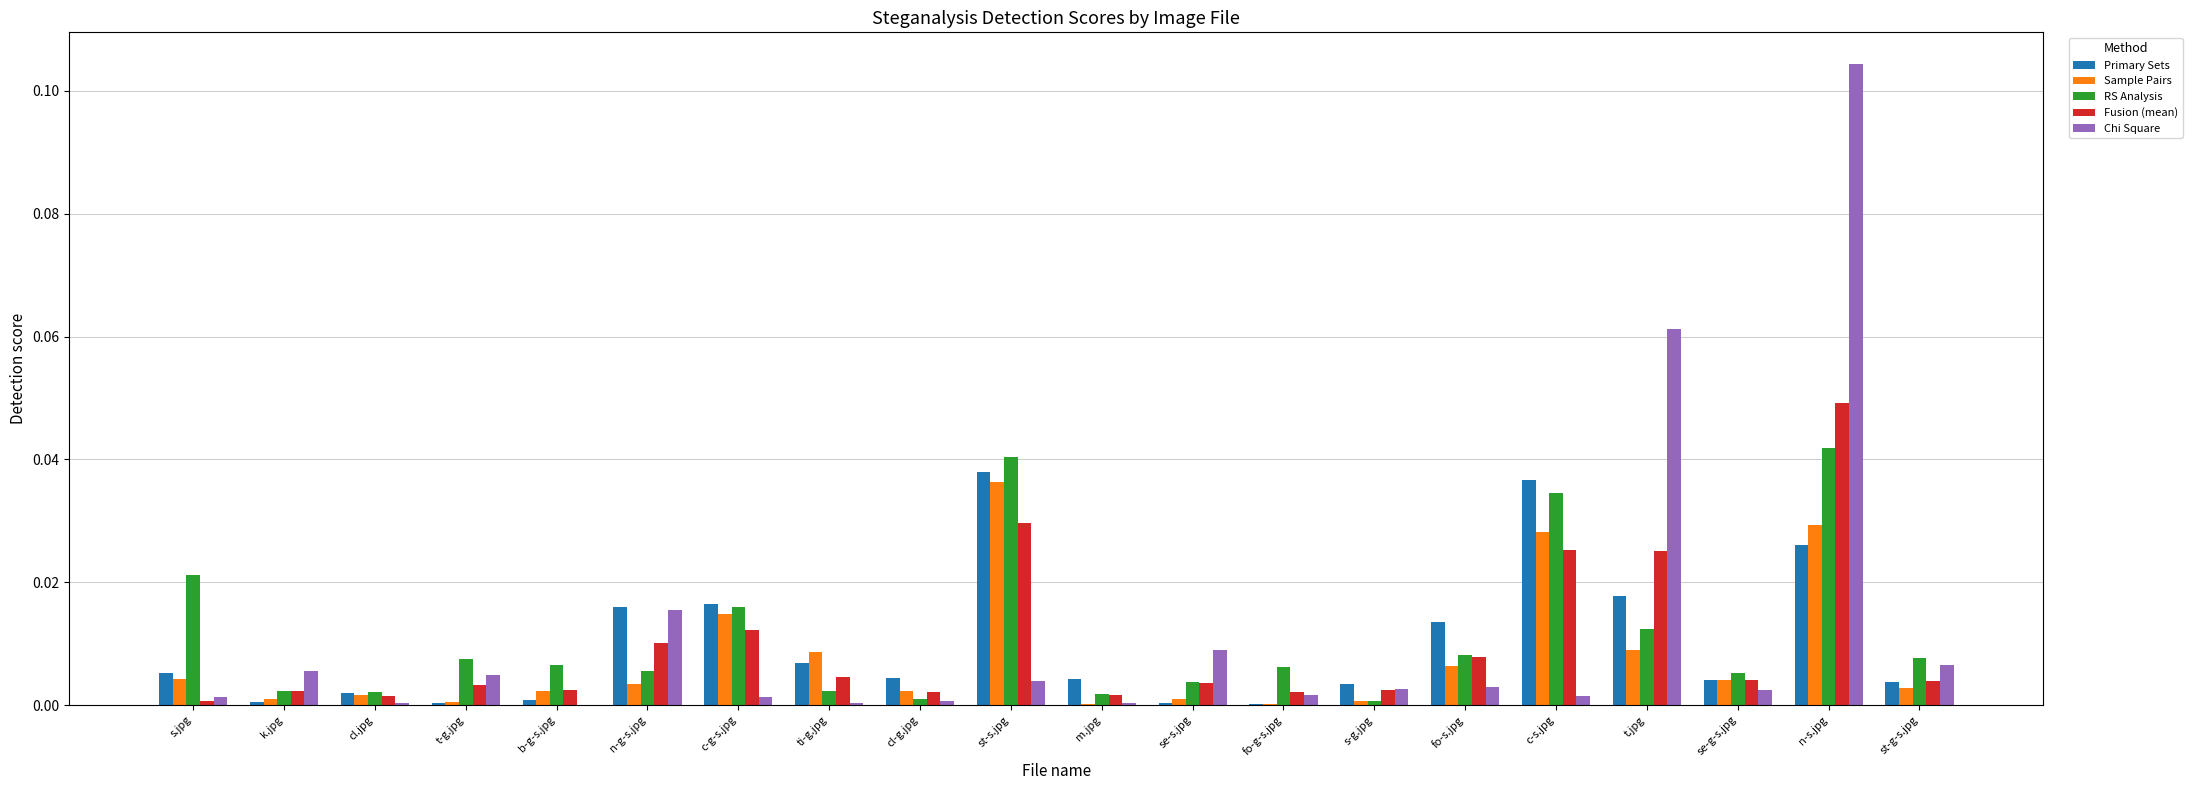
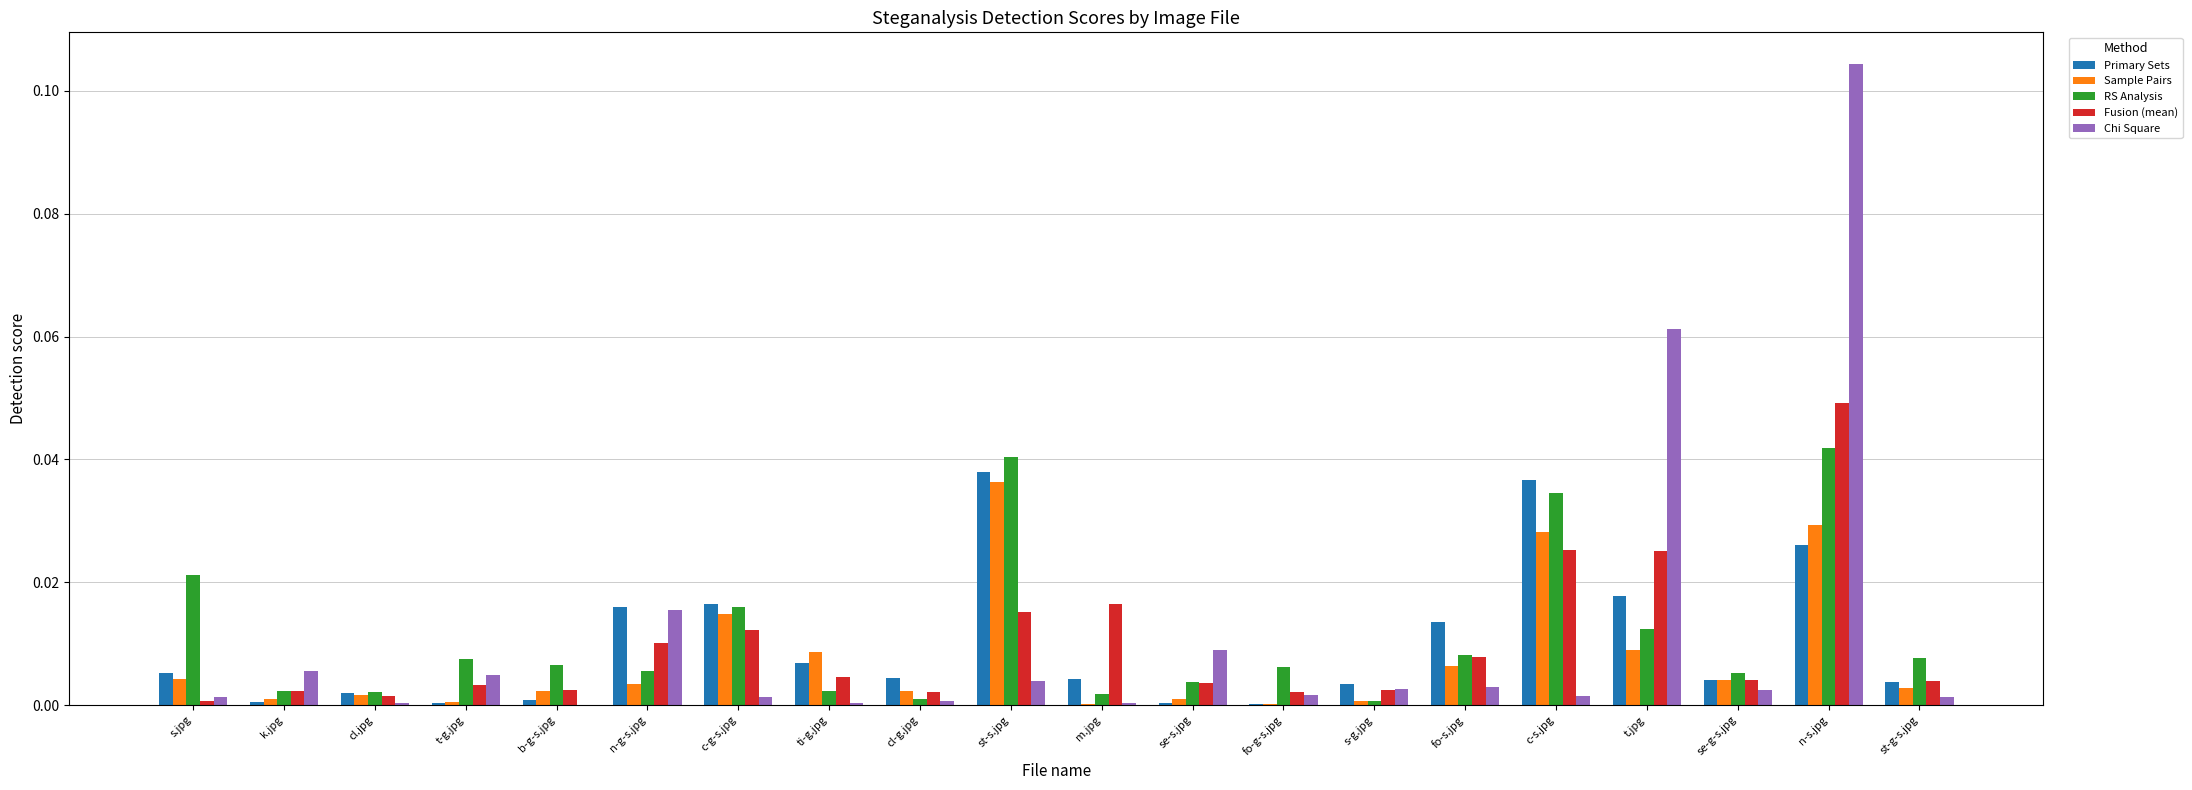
  {
    "Primary Sets": {
      "s.jpg": 0.005,
      "k.jpg": 0.000,
      "cl.jpg": 0.002,
      "b-g-s.jpg": 0.001,
      "n-g-s.jpg": 0.016,
      "c-g-s.jpg": 0.016,
      "ti-g.jpg": 0.007,
      "cl-g.jpg": 0.004,
      "st-s.jpg": 0.038,
      "m.jpg": 0.004,
      "s-g.jpg": 0.003,
      "fo-s.jpg": 0.014,
      "c-s.jpg": 0.037,
      "t.jpg": 0.018,
      "se-g-s.jpg": 0.004,
      "n-s.jpg": 0.026,
      "st-g-s.jpg": 0.004
    },
    "Sample Pairs": {
      "s.jpg": 0.004,
      "k.jpg": 0.001,
      "cl.jpg": 0.002,
      "t-g.jpg": 0.001,
      "b-g-s.jpg": 0.002,
      "n-g-s.jpg": 0.003,
      "c-g-s.jpg": 0.015,
      "ti-g.jpg": 0.009,
      "cl-g.jpg": 0.002,
      "st-s.jpg": 0.036,
      "se-s.jpg": 0.001,
      "s-g.jpg": 0.001,
      "fo-s.jpg": 0.006,
      "c-s.jpg": 0.028,
      "t.jpg": 0.009,
      "se-g-s.jpg": 0.004,
      "n-s.jpg": 0.029,
      "st-g-s.jpg": 0.003
    },
    "RS Analysis": {
      "s.jpg": 0.021,
      "k.jpg": 0.002,
      "cl.jpg": 0.002,
      "t-g.jpg": 0.008,
      "b-g-s.jpg": 0.007,
      "n-g-s.jpg": 0.006,
      "c-g-s.jpg": 0.016,
      "ti-g.jpg": 0.002,
      "cl-g.jpg": 0.001,
      "st-s.jpg": 0.040,
      "m.jpg": 0.002,
      "se-s.jpg": 0.004,
      "fo-g-s.jpg": 0.006,
      "s-g.jpg": 0.001,
      "fo-s.jpg": 0.008,
      "c-s.jpg": 0.035,
      "t.jpg": 0.012,
      "se-g-s.jpg": 0.005,
      "n-s.jpg": 0.042,
      "st-g-s.jpg": 0.008
    },
    "Fusion (mean)": {
      "s.jpg": 0.001,
      "k.jpg": 0.002,
      "cl.jpg": 0.001,
      "t-g.jpg": 0.003,
      "b-g-s.jpg": 0.002,
      "n-g-s.jpg": 0.010,
      "c-g-s.jpg": 0.012,
      "ti-g.jpg": 0.005,
      "cl-g.jpg": 0.002,
-     "st-s.jpg": 0.030,
-     "m.jpg": 0.002,
+     "st-s.jpg": 0.015,
+     "m.jpg": 0.016,
      "se-s.jpg": 0.004,
      "fo-g-s.jpg": 0.002,
      "s-g.jpg": 0.002,
      "fo-s.jpg": 0.008,
      "c-s.jpg": 0.025,
      "t.jpg": 0.025,
      "se-g-s.jpg": 0.004,
      "n-s.jpg": 0.049,
      "st-g-s.jpg": 0.004
    },
    "Chi Square": {
      "s.jpg": 0.001,
      "k.jpg": 0.006,
      "t-g.jpg": 0.005,
      "b-g-s.jpg": 0.000,
      "n-g-s.jpg": 0.016,
      "c-g-s.jpg": 0.001,
      "cl-g.jpg": 0.001,
      "st-s.jpg": 0.004,
      "se-s.jpg": 0.009,
      "fo-g-s.jpg": 0.002,
      "s-g.jpg": 0.003,
      "fo-s.jpg": 0.003,
      "c-s.jpg": 0.002,
      "t.jpg": 0.061,
      "se-g-s.jpg": 0.003,
      "n-s.jpg": 0.104,
-     "st-g-s.jpg": 0.006
+     "st-g-s.jpg": 0.001
    }
  }
